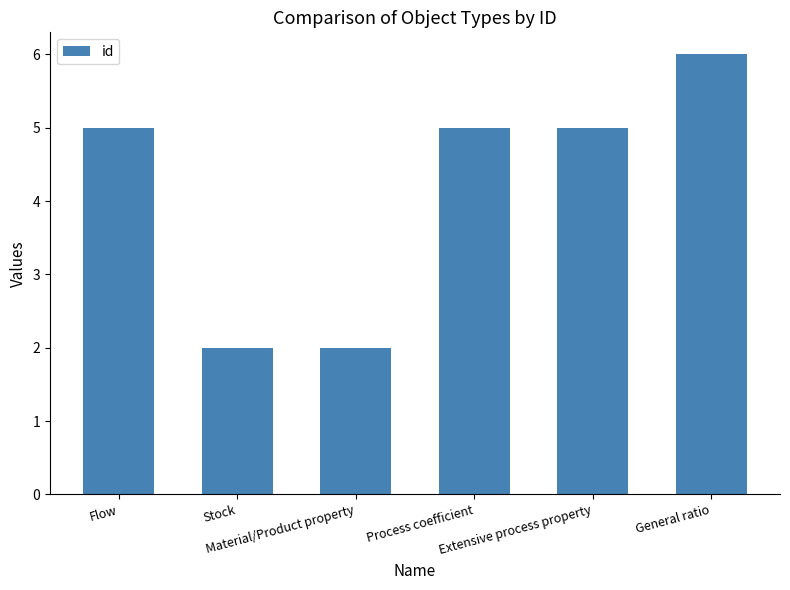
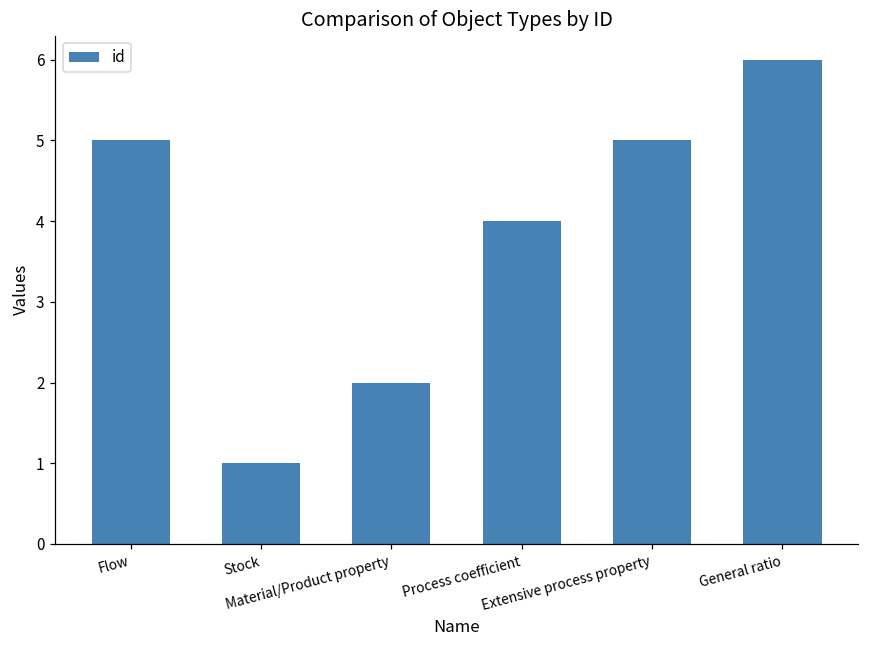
  {
    "Flow": 5,
-   "Stock": 2,
+   "Stock": 1,
    "Material/Product property": 2,
-   "Process coefficient": 5,
+   "Process coefficient": 4,
    "Extensive process property": 5,
    "General ratio": 6
  }
